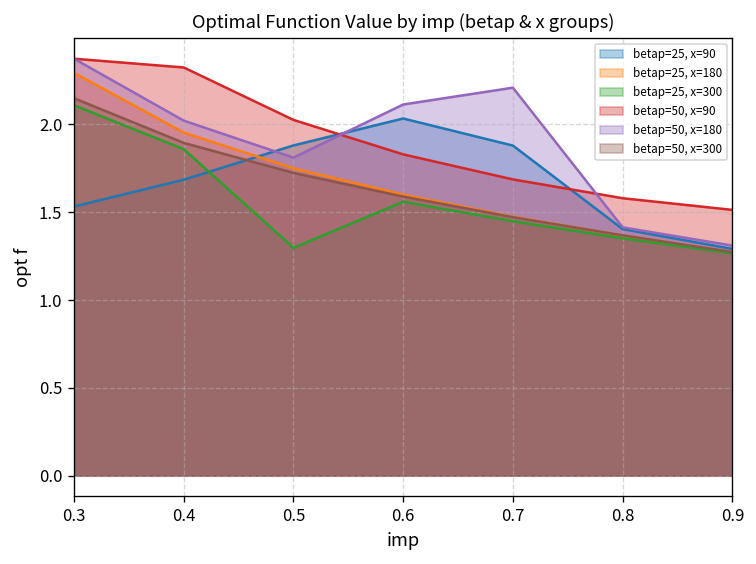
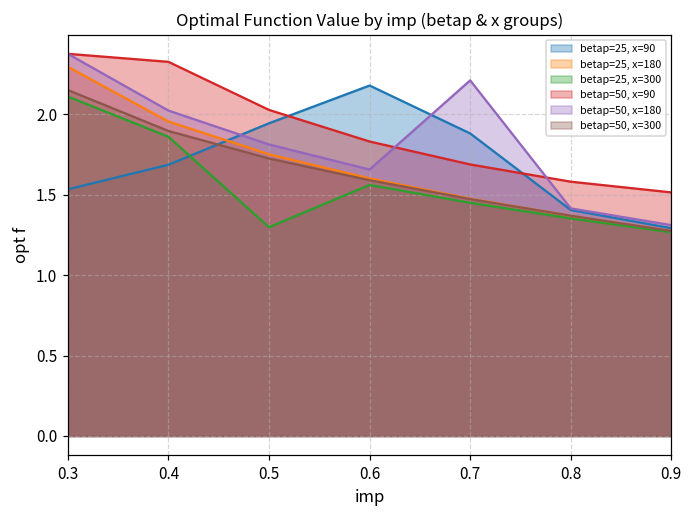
  {
    "betap=25, x=90": {
      "0.3": 1.53,
      "0.4": 1.68,
-     "0.5": 1.88,
-     "0.6": 2.03,
+     "0.5": 1.94,
+     "0.6": 2.18,
      "0.7": 1.88,
      "0.9": 1.29
    },
    "betap=25, x=300": {
      "0.3": 2.11,
      "0.4": 1.86,
      "0.5": 1.30,
      "0.6": 1.56,
      "0.7": 1.45
    },
    "betap=50, x=180": {
      "0.4": 2.02,
      "0.5": 1.81,
-     "0.6": 2.11,
+     "0.6": 1.66,
      "0.7": 2.21,
      "0.9": 1.31
    }
  }
